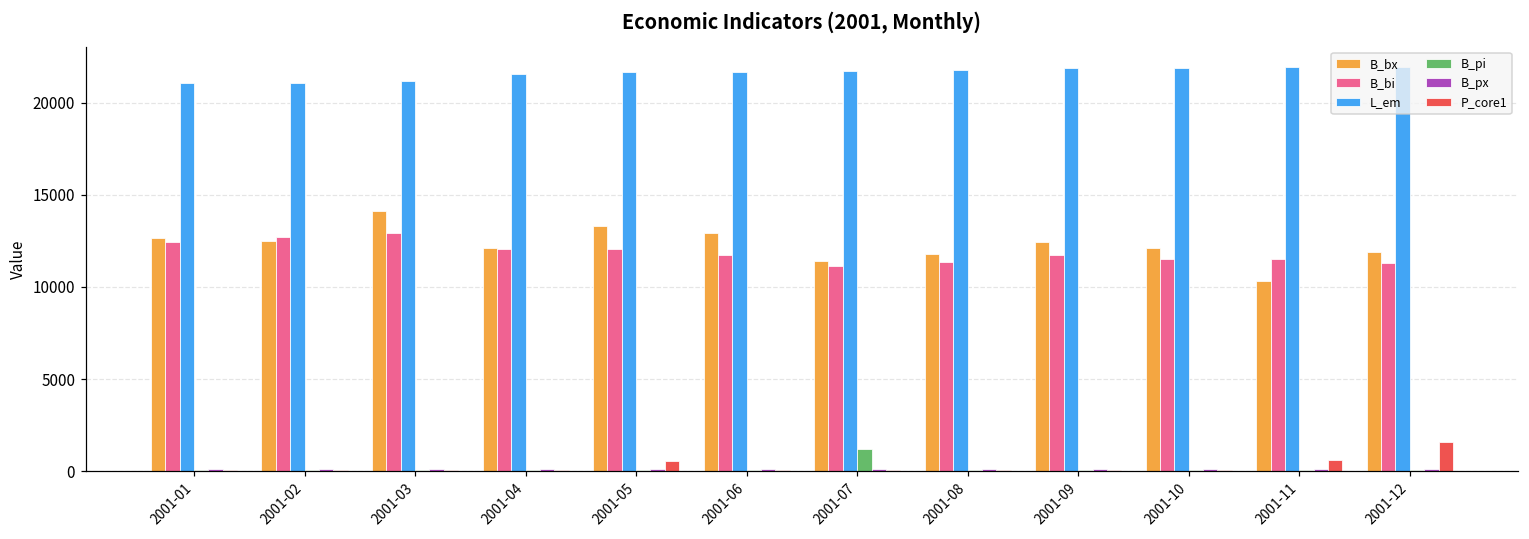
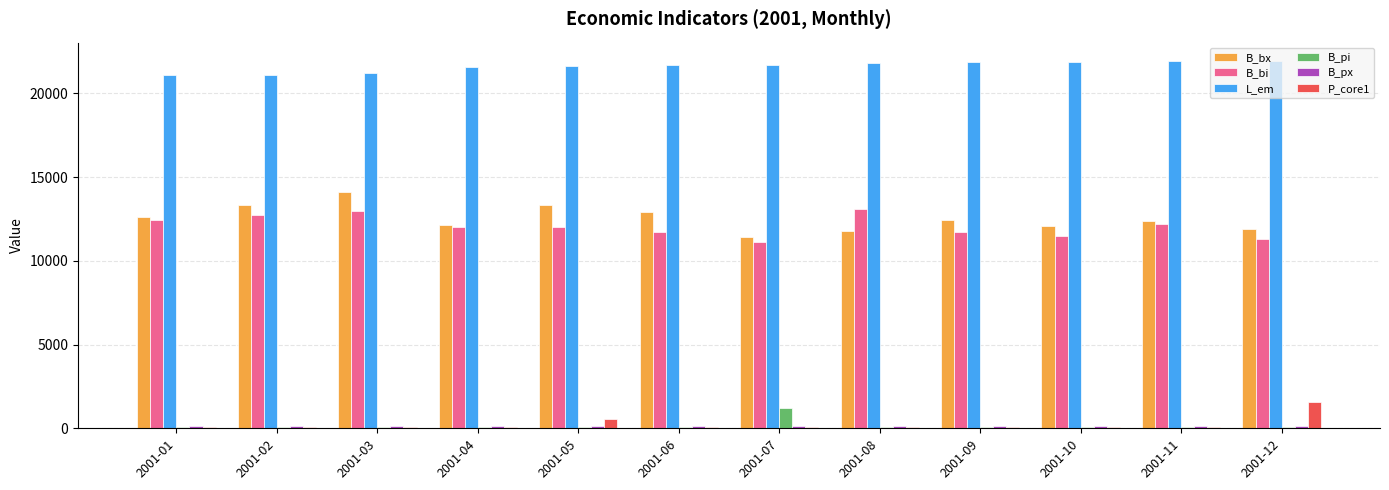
  {
    "B_bx": {
      "2001-01": 12600,
-     "2001-02": 12500,
+     "2001-02": 13400,
      "2001-03": 14100,
      "2001-04": 12100,
      "2001-05": 13300,
      "2001-06": 12900,
      "2001-07": 11400,
      "2001-08": 11800,
      "2001-09": 12400,
      "2001-10": 12100,
-     "2001-11": 10300,
+     "2001-11": 12300,
      "2001-12": 11900
    },
    "B_bi": {
      "2001-01": 12400,
      "2001-02": 12700,
      "2001-03": 13000,
      "2001-04": 12000,
      "2001-05": 12000,
      "2001-06": 11700,
      "2001-07": 11100,
-     "2001-08": 11300,
+     "2001-08": 13100,
      "2001-09": 11700,
      "2001-10": 11500,
-     "2001-11": 11500,
+     "2001-11": 12200,
      "2001-12": 11300
    },
    "L_em": {
      "2001-01": 21100,
      "2001-02": 21100,
      "2001-03": 21200,
      "2001-04": 21600,
      "2001-05": 21700,
      "2001-06": 21700,
      "2001-07": 21700,
      "2001-08": 21800,
      "2001-09": 21900,
      "2001-10": 21900,
      "2001-11": 21900
    },
    "B_pi": {
      "2001-07": 1200
    },
    "P_core1": {
      "2001-05": 600,
-     "2001-11": 600,
+     "2001-11": 100,
      "2001-12": 1600
    }
  }
